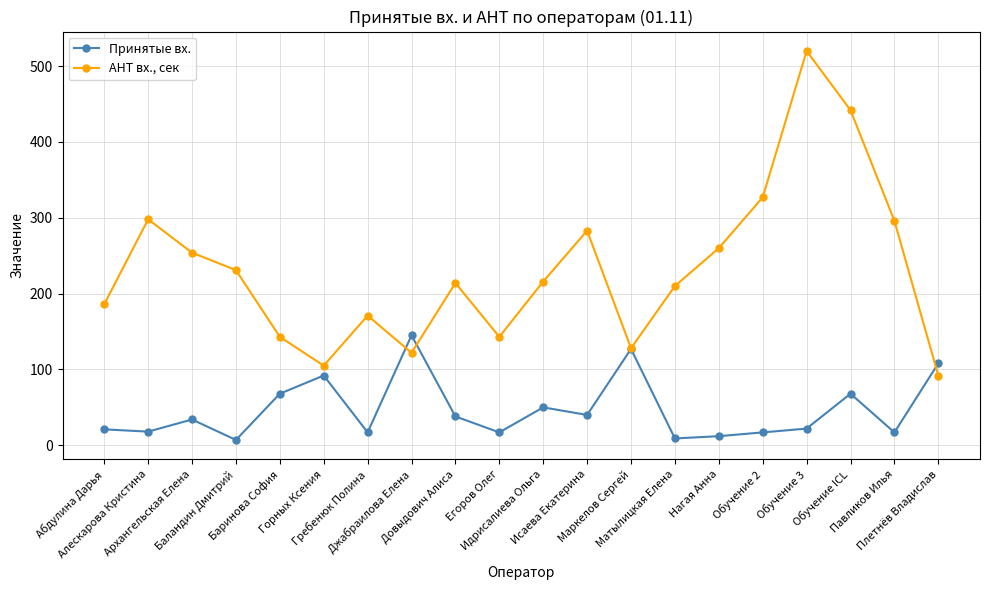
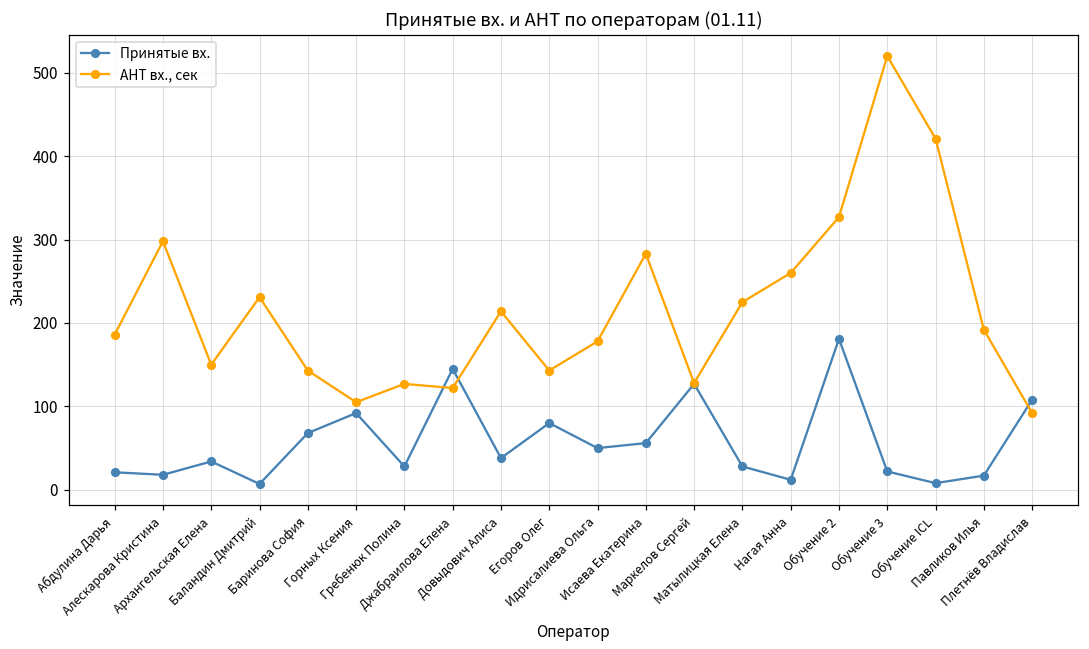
  {
    "Принятые вх.": {
      "Абдулина Дарья": 20,
      "Алескарова Кристина": 20,
      "Архангельская Елена": 30,
      "Баландин Дмитрий": 10,
      "Баринова София": 70,
      "Горных Ксения": 90,
-     "Гребенюк Полина": 20,
+     "Гребенюк Полина": 30,
      "Джабраилова Елена": 150,
      "Довыдович Алиса": 40,
-     "Егоров Олег": 20,
+     "Егоров Олег": 80,
      "Идрисалиева Ольга": 50,
-     "Исаева Екатерина": 40,
-     "Матылицкая Елена": 10,
+     "Исаева Екатерина": 60,
+     "Матылицкая Елена": 30,
      "Нагая Анна": 10,
-     "Обучение 2": 20,
+     "Обучение 2": 180,
      "Обучение 3": 20,
-     "Обучение ICL": 70,
+     "Обучение ICL": 10,
      "Павликов Илья": 20,
      "Плетнёв Владислав": 110
    },
    "AHT вх., сек": {
      "Абдулина Дарья": 190,
      "Алескарова Кристина": 300,
-     "Архангельская Елена": 250,
+     "Архангельская Елена": 150,
      "Баландин Дмитрий": 230,
      "Баринова София": 140,
      "Горных Ксения": 110,
-     "Гребенюк Полина": 170,
+     "Гребенюк Полина": 130,
      "Джабраилова Елена": 120,
      "Довыдович Алиса": 210,
      "Егоров Олег": 140,
-     "Идрисалиева Ольга": 220,
+     "Идрисалиева Ольга": 180,
      "Исаева Екатерина": 280,
-     "Матылицкая Елена": 210,
+     "Матылицкая Елена": 230,
      "Нагая Анна": 260,
      "Обучение 2": 330,
      "Обучение 3": 520,
-     "Обучение ICL": 440,
-     "Павликов Илья": 300,
+     "Обучение ICL": 420,
+     "Павликов Илья": 190,
      "Плетнёв Владислав": 90
    }
  }
